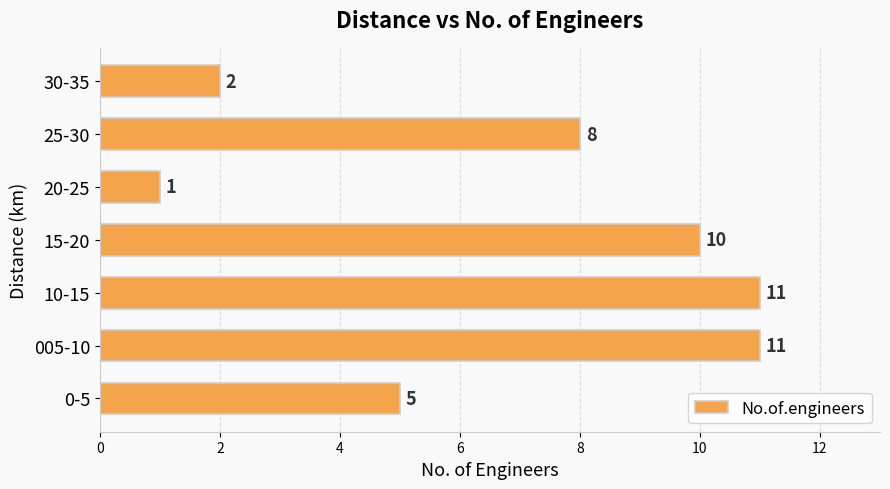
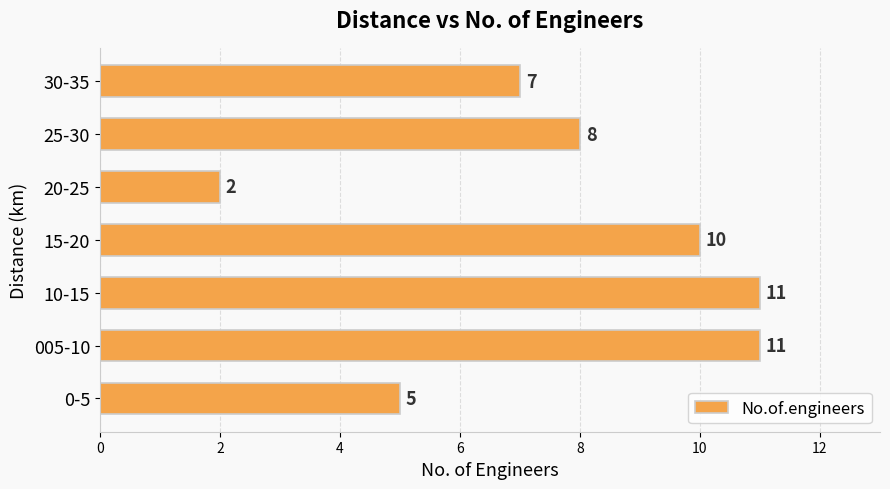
  {
-   "30-35": 2,
+   "30-35": 7,
    "25-30": 8,
-   "20-25": 1,
+   "20-25": 2,
    "15-20": 10,
    "10-15": 11,
    "005-10": 11,
    "0-5": 5
  }
